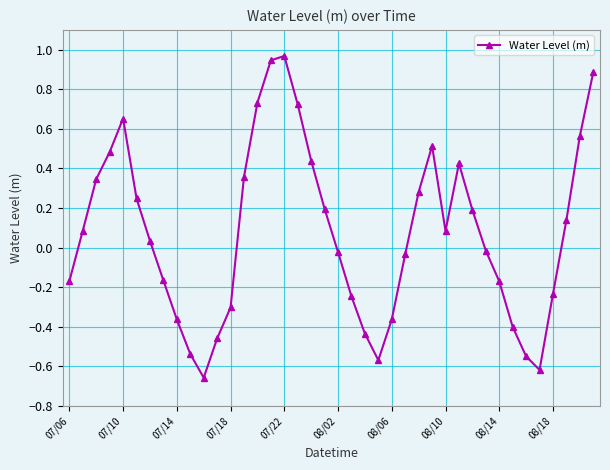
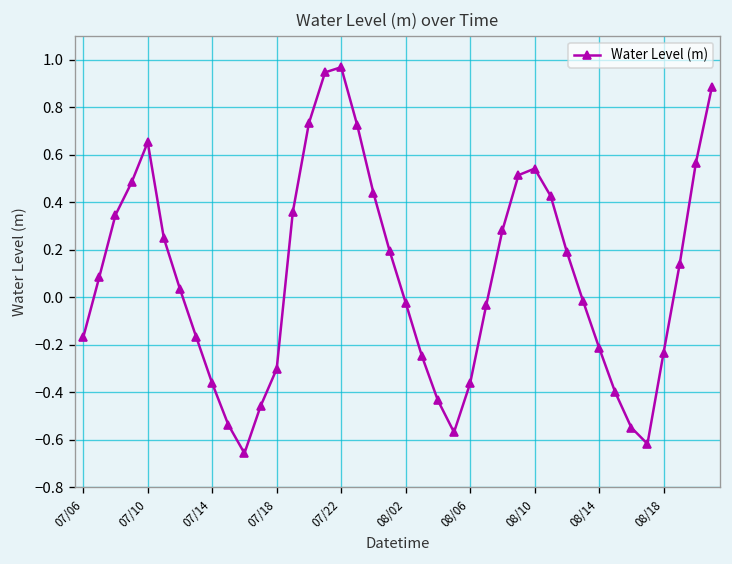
  {
    "07/06": -0.17,
    "07/10": 0.65,
    "07/14": -0.36,
    "07/18": -0.30,
    "07/22": 0.97,
    "08/02": -0.02,
    "08/06": -0.36,
-   "08/10": 0.08,
-   "08/14": -0.17,
+   "08/10": 0.54,
+   "08/14": -0.21,
    "08/18": -0.23
  }
